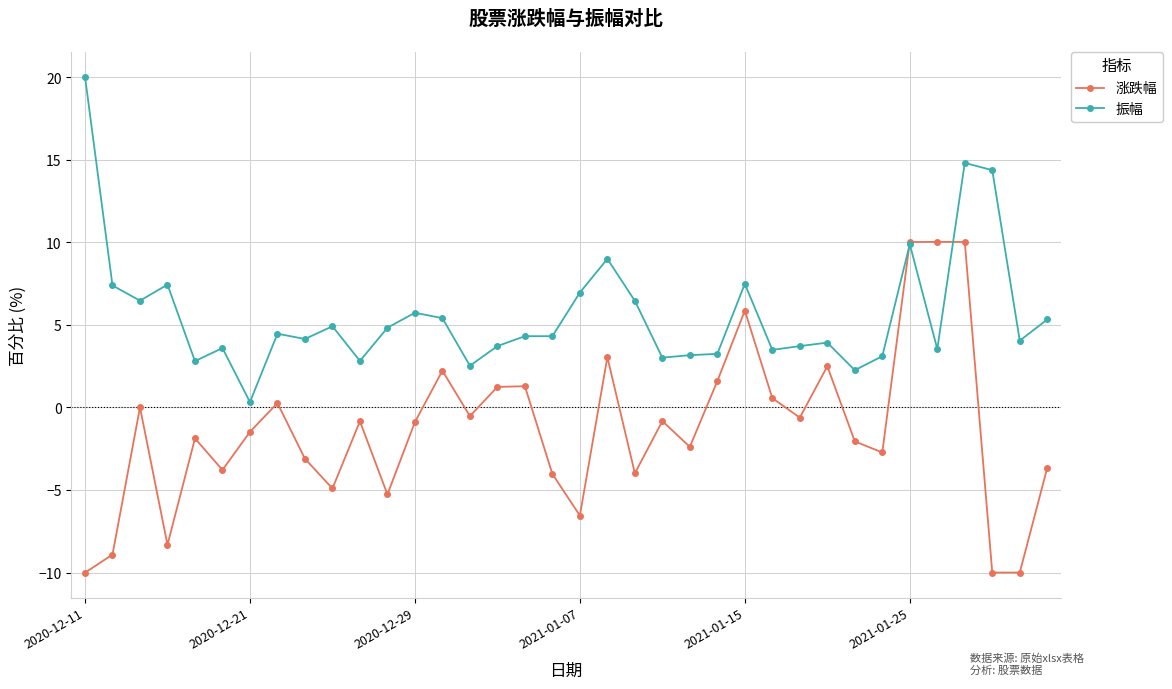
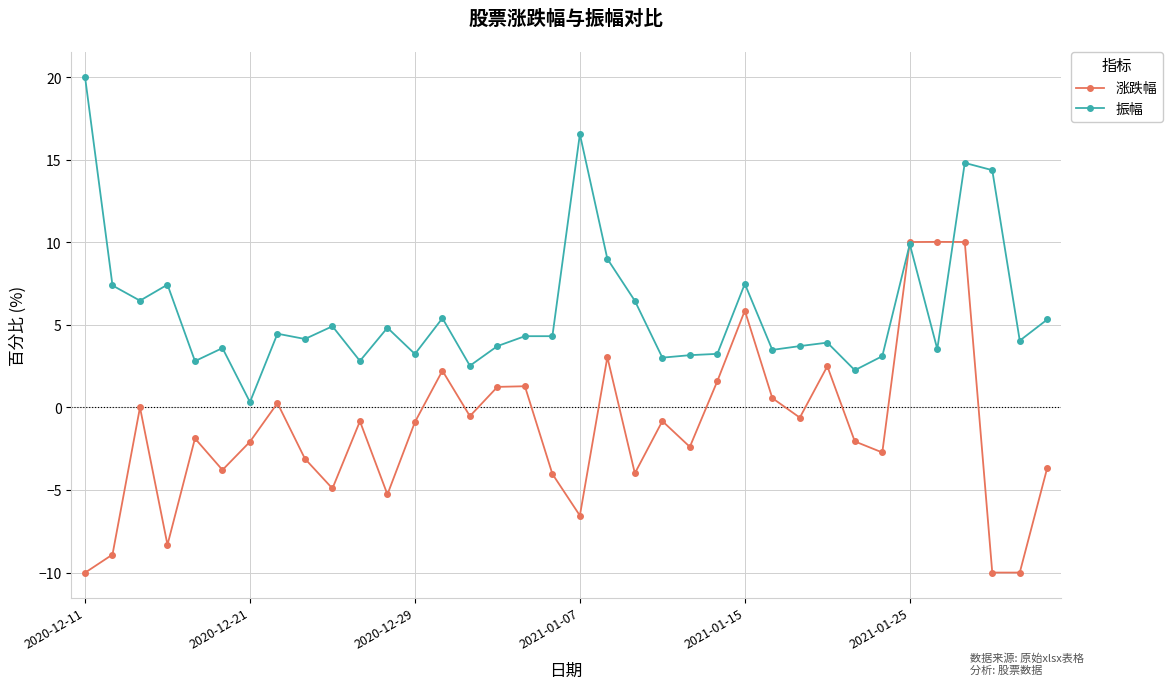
  {
    "涨跌幅": {
      "2020-12-11": -10.0,
-     "2020-12-21": -1.5,
+     "2020-12-21": -2.1,
      "2020-12-29": -0.9,
      "2021-01-07": -6.6,
      "2021-01-15": 5.9
    },
    "振幅": {
      "2020-12-11": 20.0,
      "2020-12-21": 0.3,
-     "2020-12-29": 5.7,
-     "2021-01-07": 7.0,
+     "2020-12-29": 3.2,
+     "2021-01-07": 16.5,
      "2021-01-15": 7.5
    }
  }
